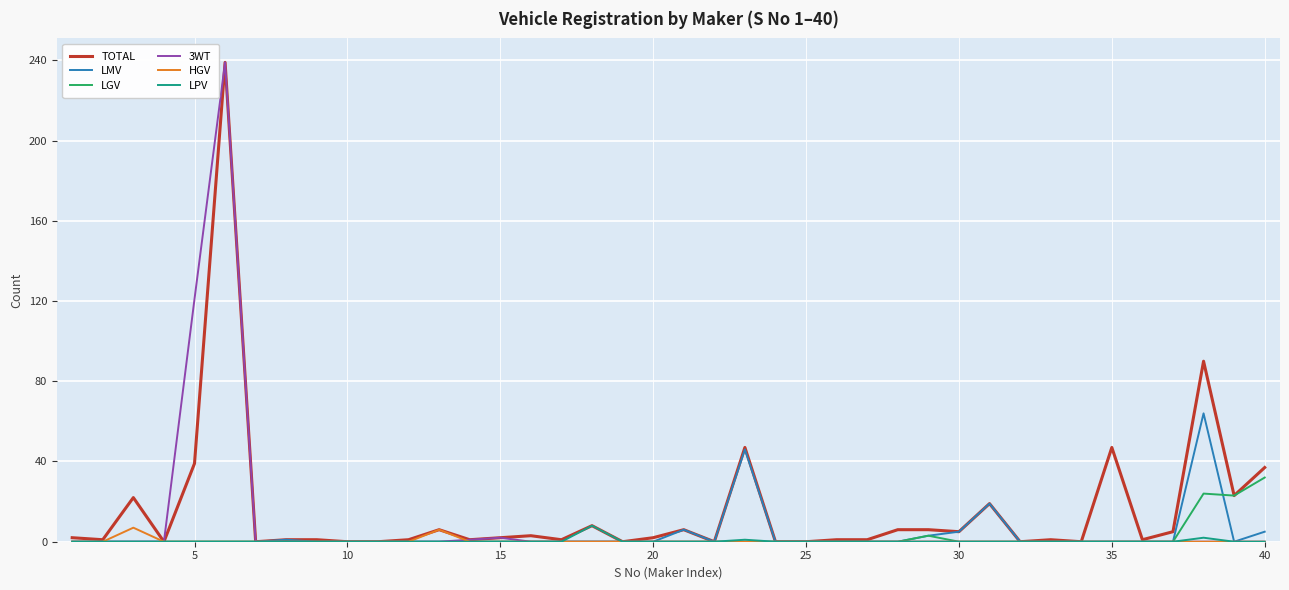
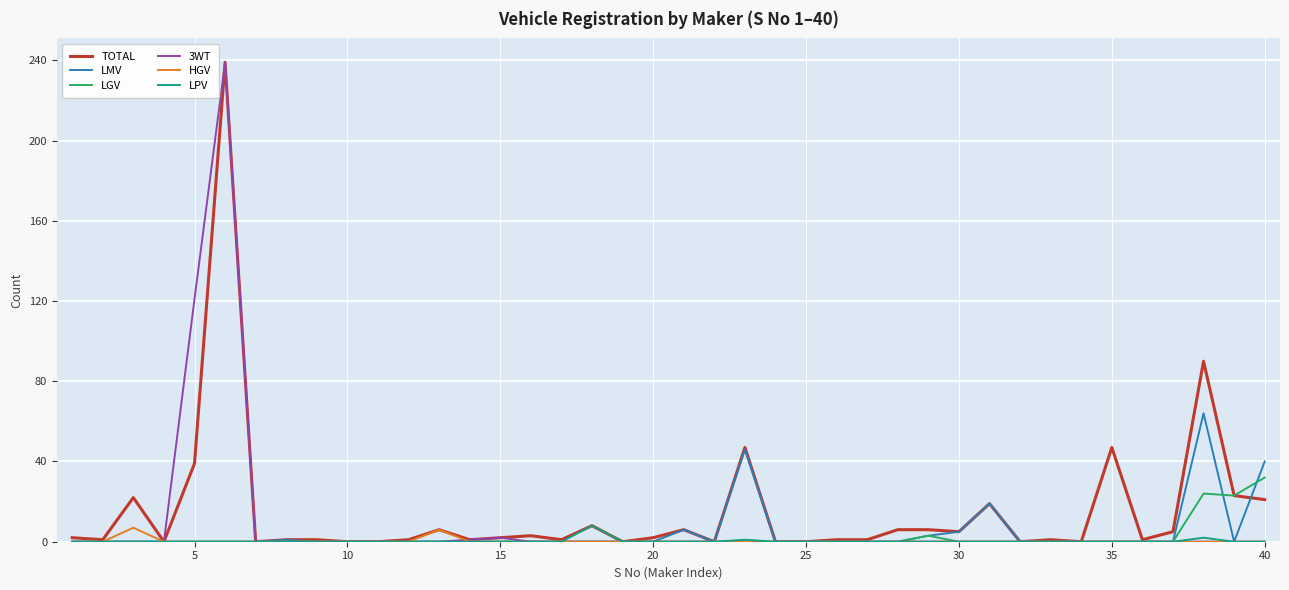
  {
    "TOTAL": {
      "5": 39,
      "20": 2,
      "35": 47,
-     "40": 37
+     "40": 21
    },
    "LMV": {
-     "40": 5
+     "40": 40
    },
    "3WT": {
      "5": 121
    }
  }
